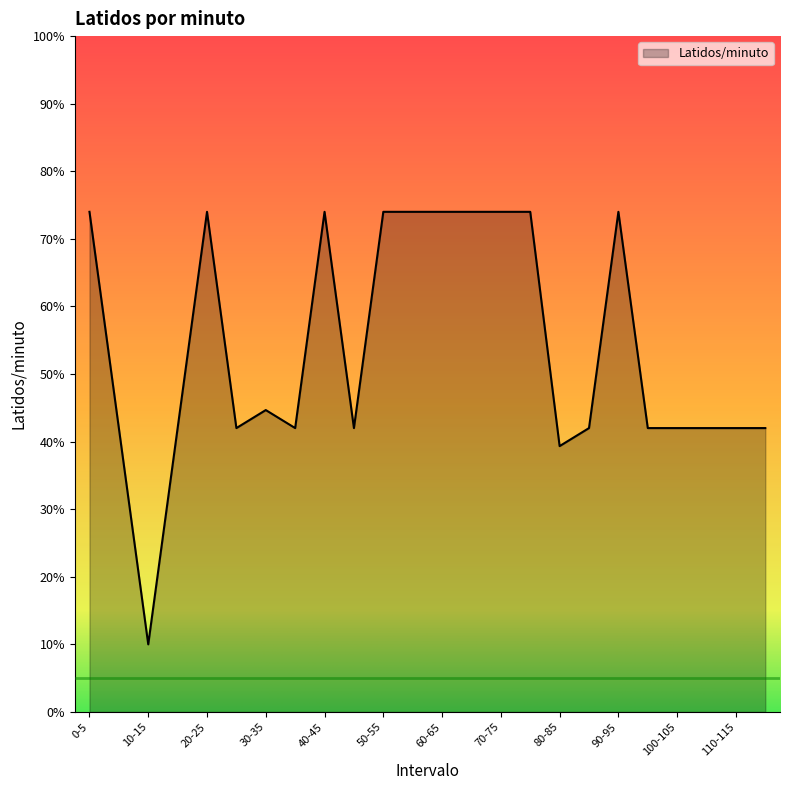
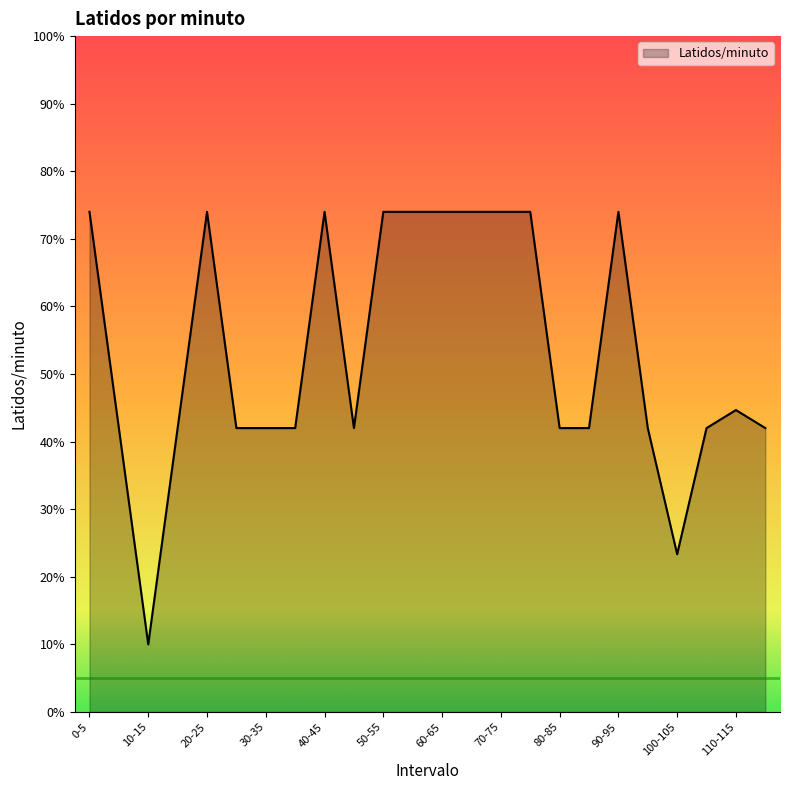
  {
    "0-5": "74%",
    "10-15": "10%",
    "20-25": "74%",
-   "30-35": "45%",
+   "30-35": "42%",
    "40-45": "74%",
    "50-55": "74%",
    "60-65": "74%",
    "70-75": "74%",
-   "80-85": "39%",
+   "80-85": "42%",
    "90-95": "74%",
-   "100-105": "42%",
-   "110-115": "42%"
+   "100-105": "23%",
+   "110-115": "45%"
  }
